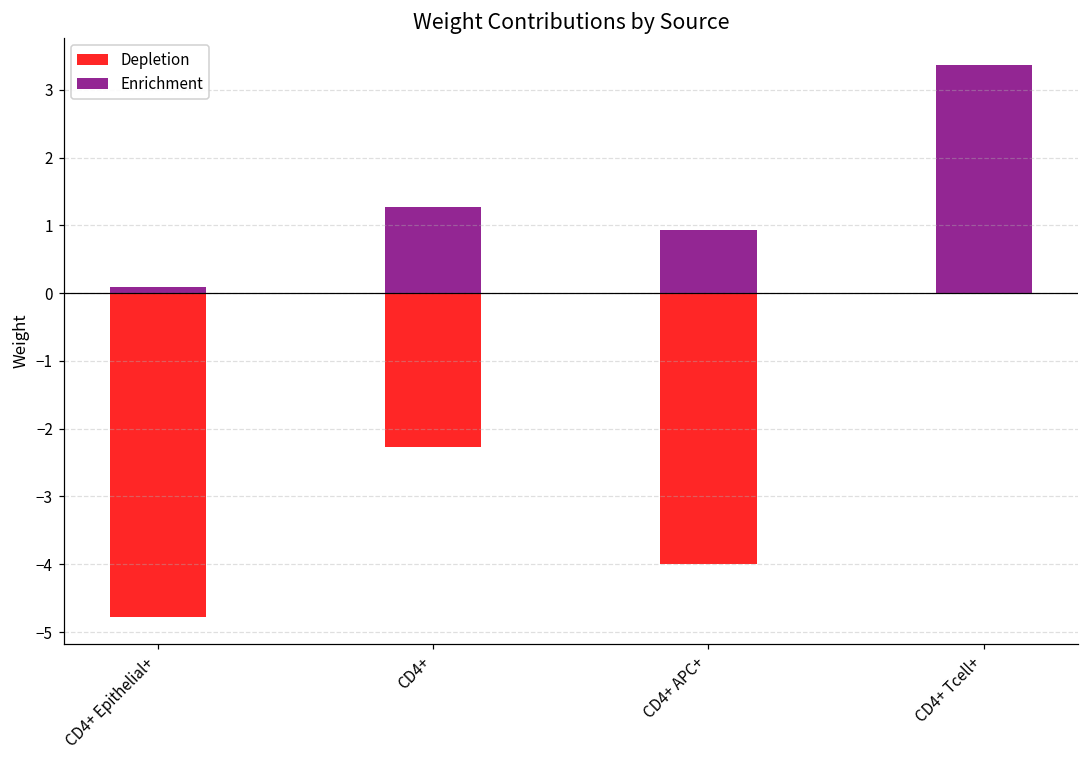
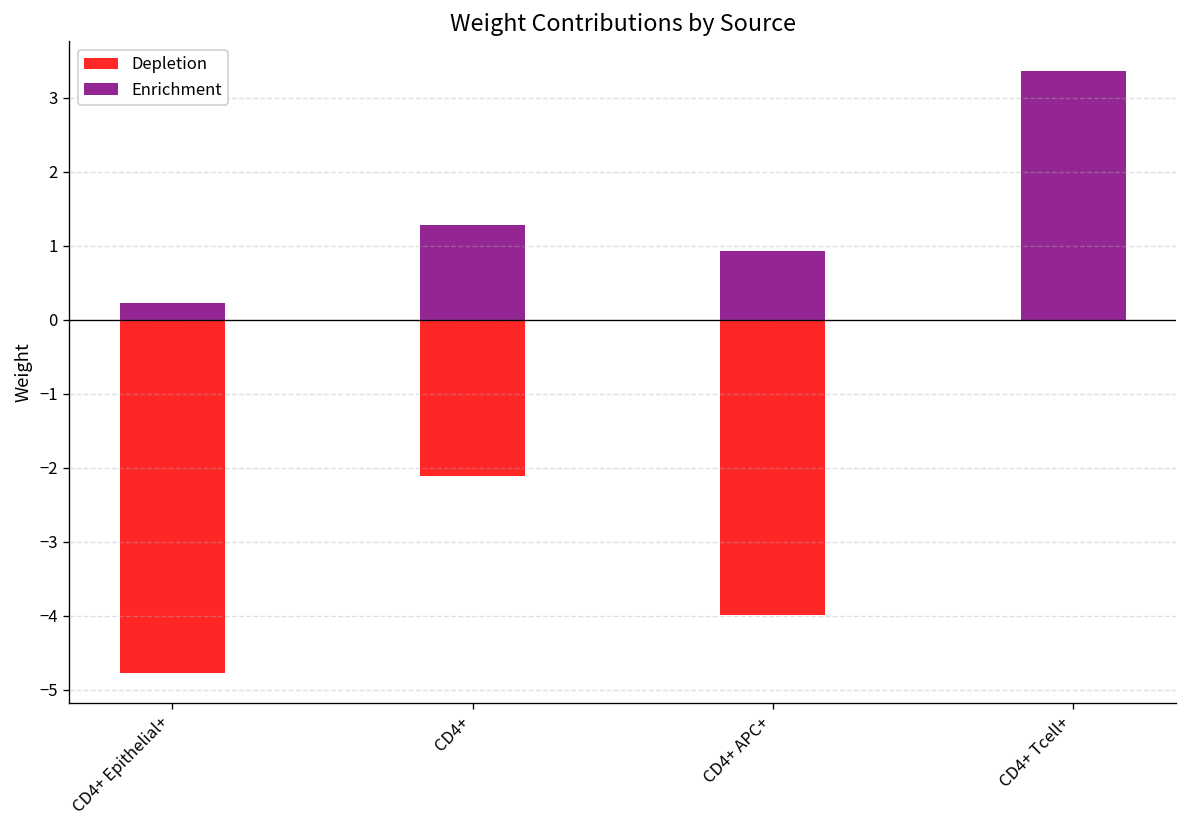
  {
    "Depletion": {
      "CD4+ Epithelial+": -4.8,
-     "CD4+": -2.3,
+     "CD4+": -2.1,
      "CD4+ APC+": -4.0,
      "CD4+ Tcell+": 0.0
    },
    "Enrichment": {
-     "CD4+ Epithelial+": 0.1,
+     "CD4+ Epithelial+": 0.2,
      "CD4+": 1.3,
      "CD4+ APC+": 0.9,
      "CD4+ Tcell+": 3.4
    }
  }
